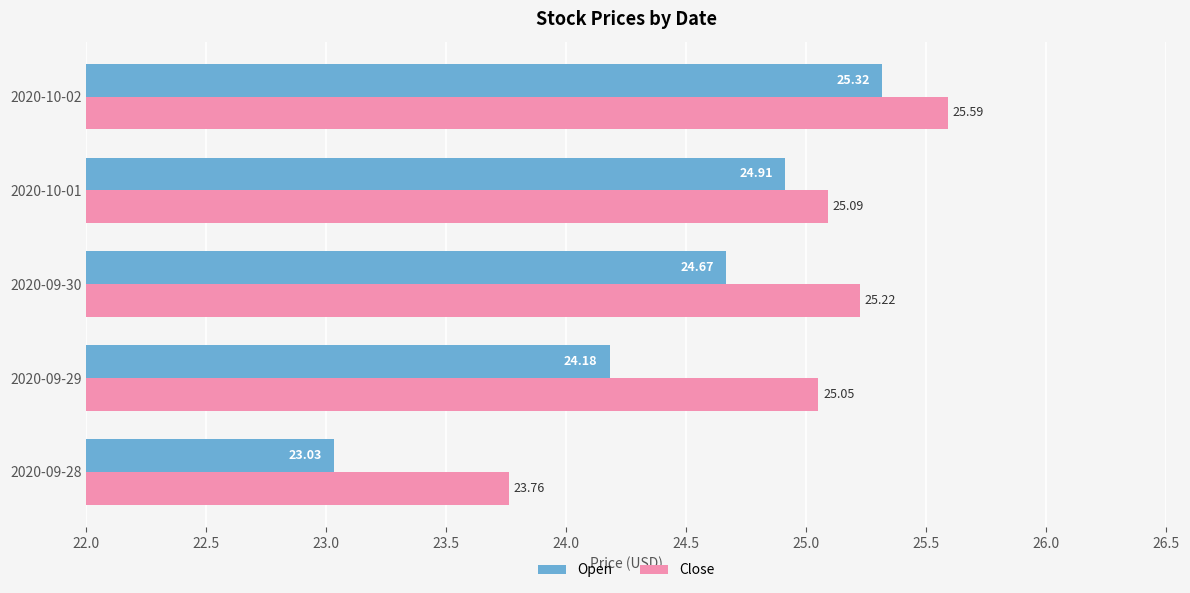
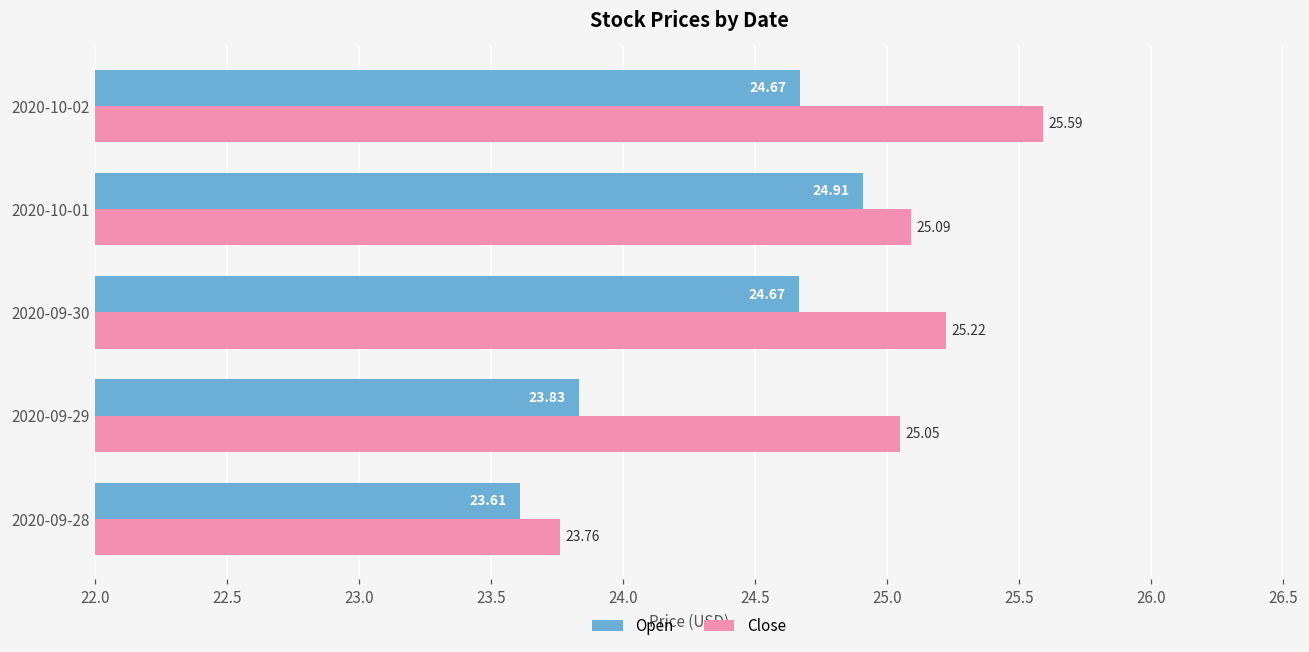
  {
    "Open": {
-     "2020-10-02": 25.32,
+     "2020-10-02": 24.67,
      "2020-10-01": 24.91,
      "2020-09-30": 24.67,
-     "2020-09-29": 24.18,
-     "2020-09-28": 23.03
+     "2020-09-29": 23.83,
+     "2020-09-28": 23.61
    },
    "Close": {
      "2020-10-02": 25.59,
      "2020-10-01": 25.09,
      "2020-09-30": 25.22,
      "2020-09-29": 25.05,
      "2020-09-28": 23.76
    }
  }
